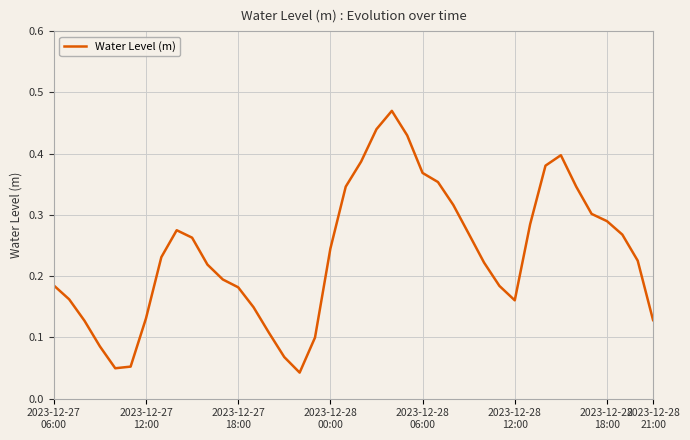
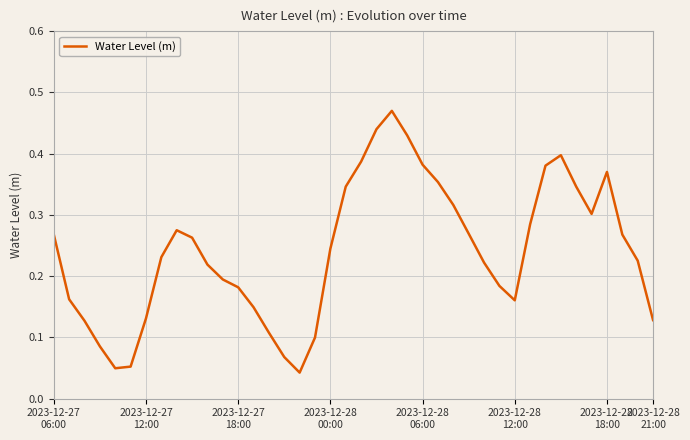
  {
-   "2023-12-27 06:00": 0.18,
+   "2023-12-27 06:00": 0.27,
    "2023-12-27 12:00": 0.13,
    "2023-12-27 18:00": 0.18,
    "2023-12-28 00:00": 0.24,
-   "2023-12-28 06:00": 0.37,
+   "2023-12-28 06:00": 0.38,
    "2023-12-28 12:00": 0.16,
-   "2023-12-28 18:00": 0.29,
+   "2023-12-28 18:00": 0.37,
    "2023-12-28 21:00": 0.13
  }
